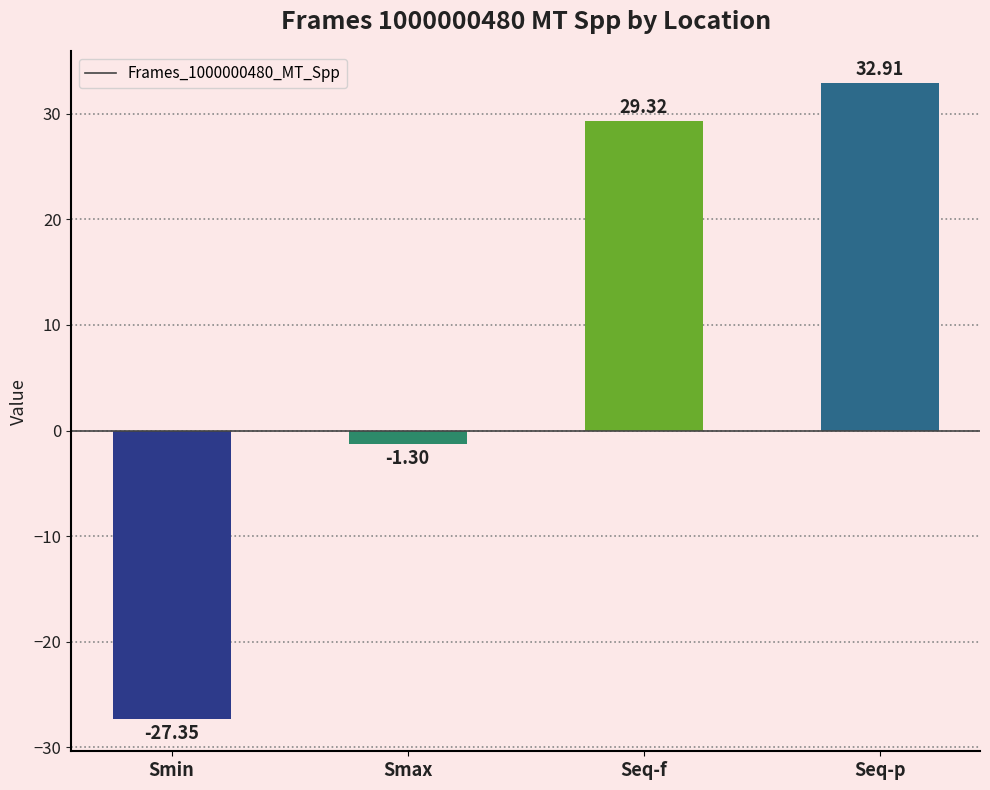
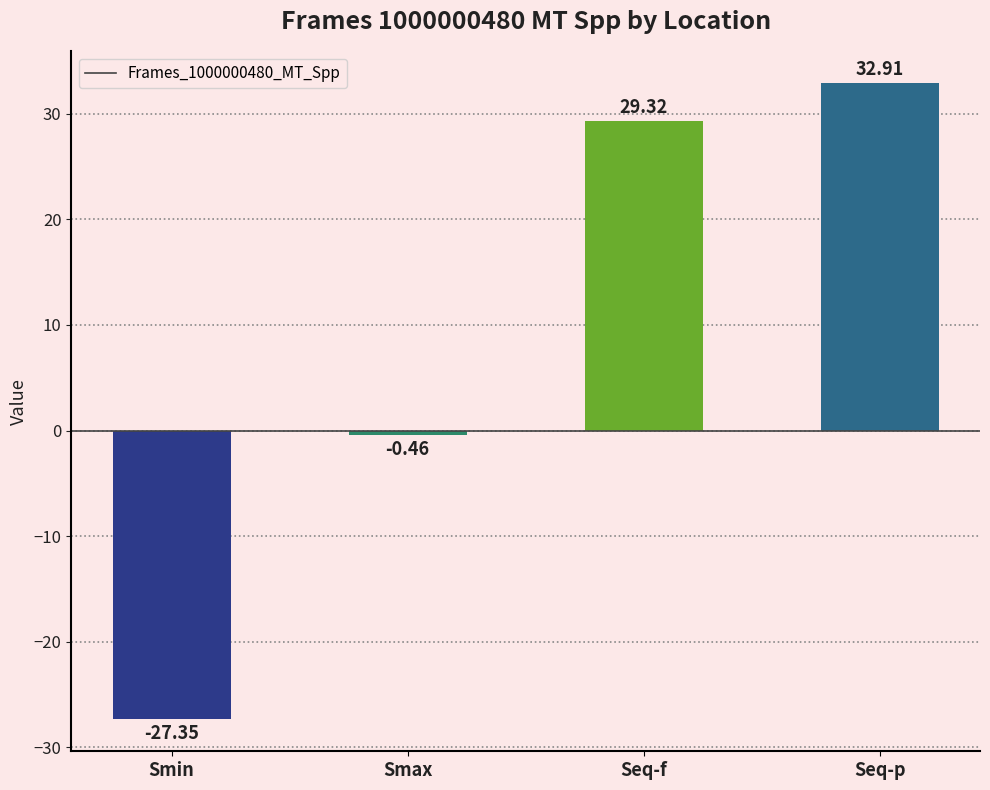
  {
    "Smin": -27.35,
-   "Smax": -1.30,
+   "Smax": -0.46,
    "Seq-f": 29.32,
    "Seq-p": 32.91
  }
